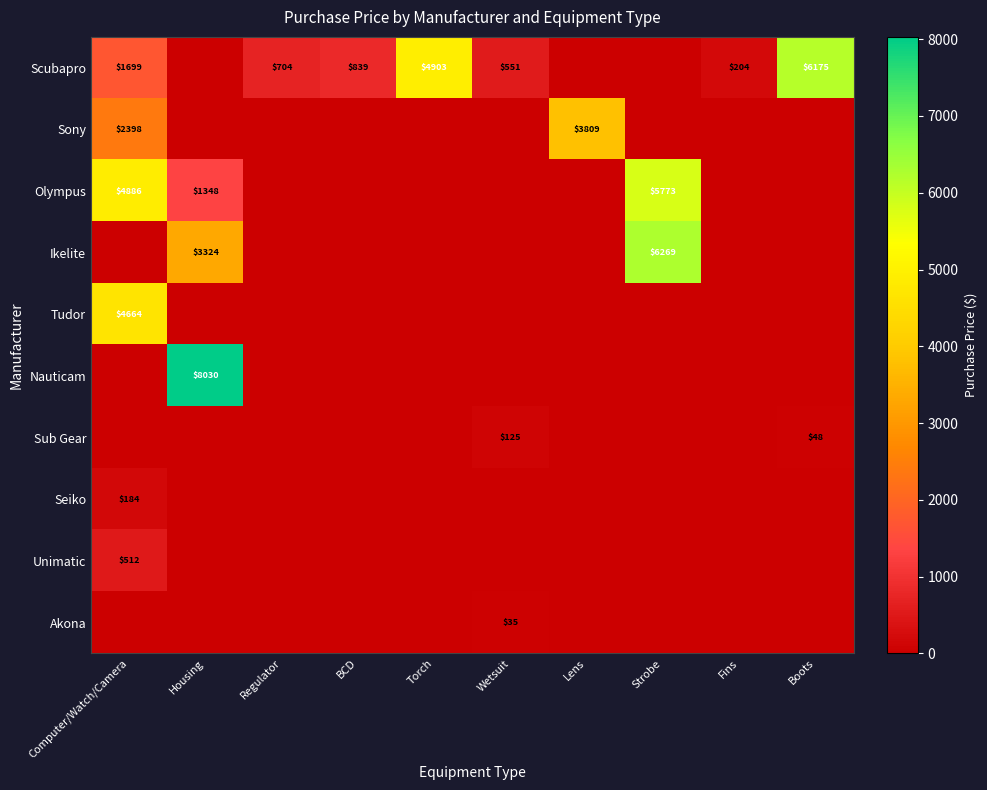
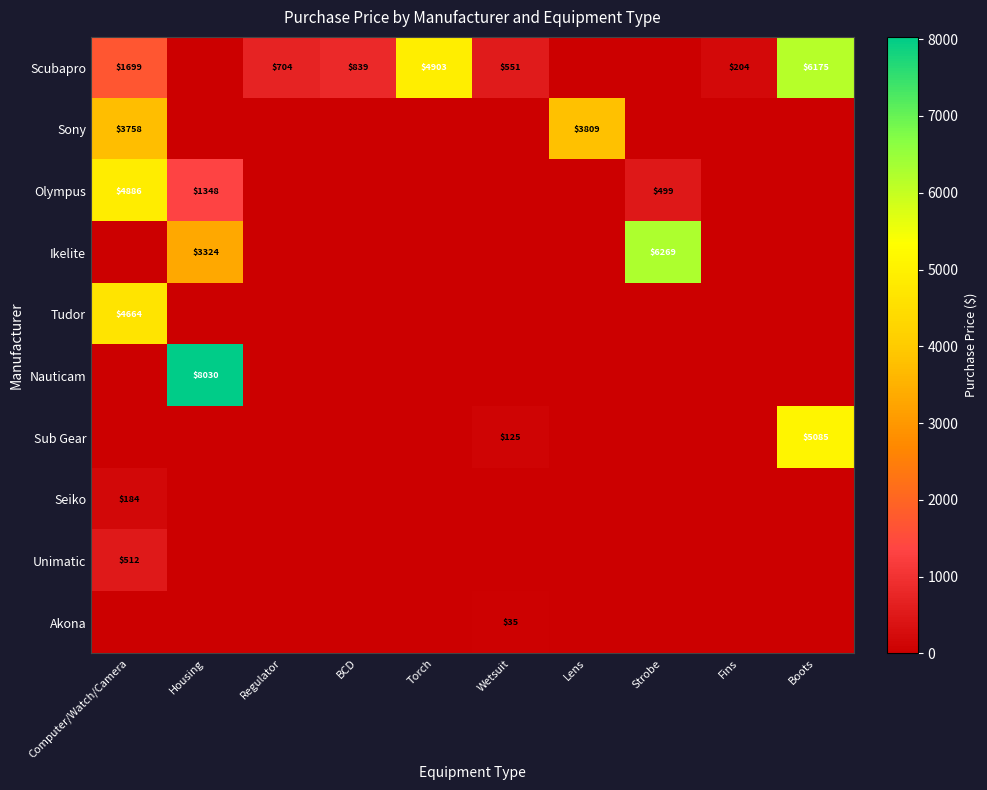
  {
    "Scubapro": {
      "Computer/Watch/Camera": "$1699",
      "Regulator": "$704",
      "BCD": "$839",
      "Torch": "$4903",
      "Wetsuit": "$551",
      "Fins": "$204",
      "Boots": "$6175"
    },
    "Sony": {
-     "Computer/Watch/Camera": "$2398",
+     "Computer/Watch/Camera": "$3758",
      "Lens": "$3809"
    },
    "Olympus": {
      "Computer/Watch/Camera": "$4886",
      "Housing": "$1348",
-     "Strobe": "$5773"
+     "Strobe": "$499"
    },
    "Ikelite": {
      "Housing": "$3324",
      "Strobe": "$6269"
    },
    "Tudor": {
      "Computer/Watch/Camera": "$4664"
    },
    "Nauticam": {
      "Housing": "$8030"
    },
    "Sub Gear": {
      "Wetsuit": "$125",
-     "Boots": "$48"
+     "Boots": "$5085"
    },
    "Seiko": {
      "Computer/Watch/Camera": "$184"
    },
    "Unimatic": {
      "Computer/Watch/Camera": "$512"
    },
    "Akona": {
      "Wetsuit": "$35"
    }
  }
